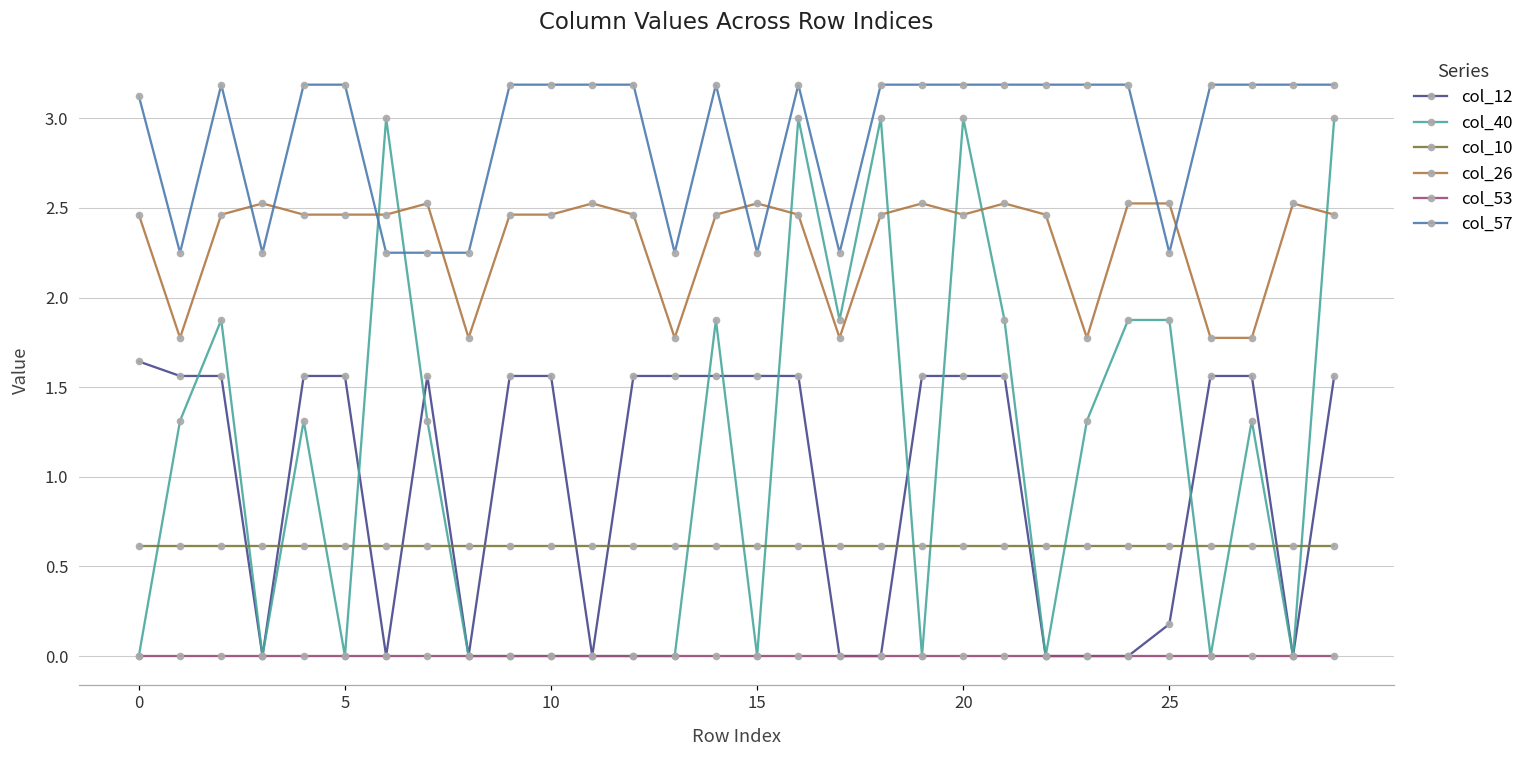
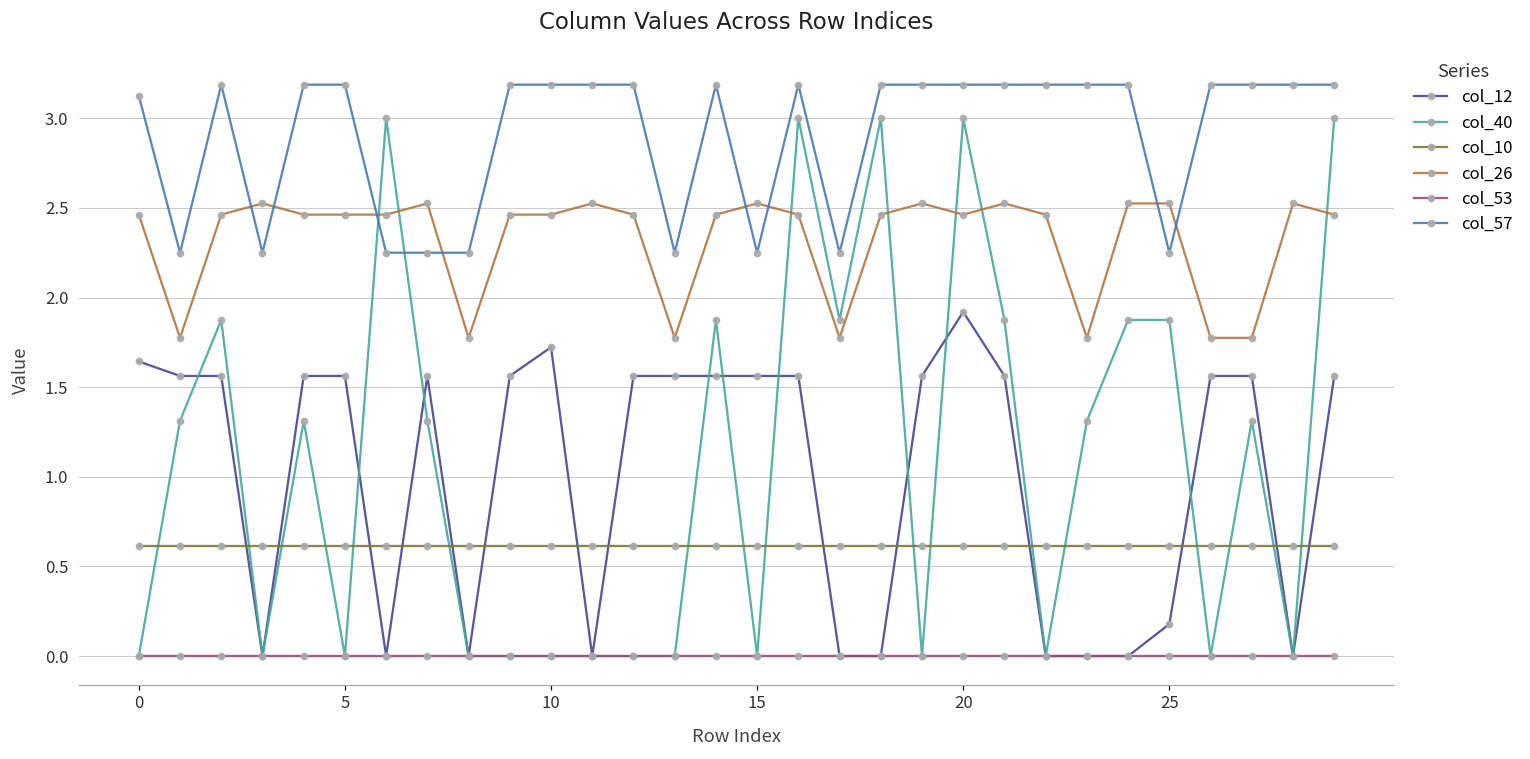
  {
    "col_12": {
      "0": 1.64,
      "5": 1.56,
-     "10": 1.56,
+     "10": 1.72,
      "15": 1.56,
-     "20": 1.56,
+     "20": 1.92,
      "25": 0.18
    },
    "col_53": {
      "20": 0.00,
      "25": 0.00
    }
  }
